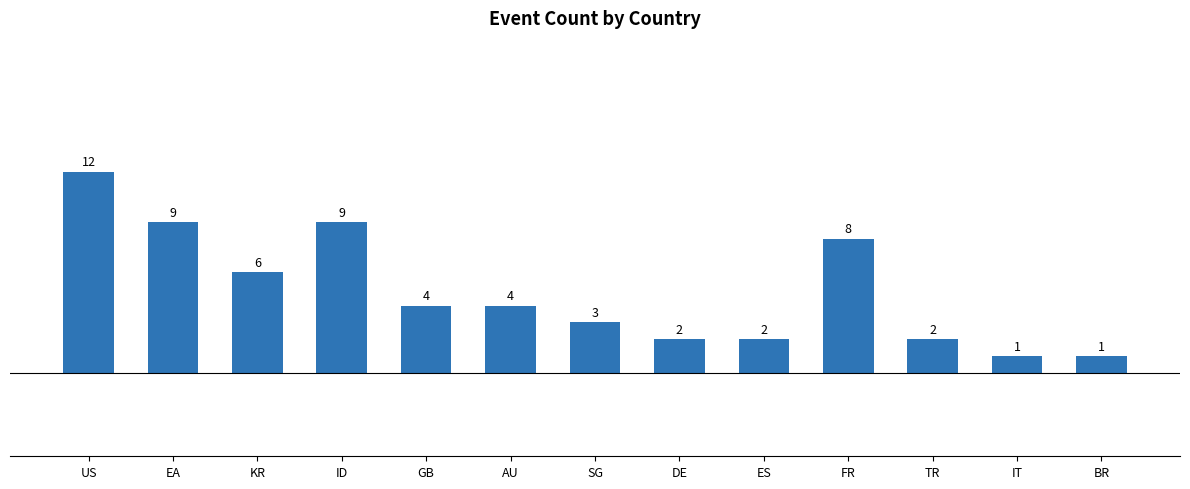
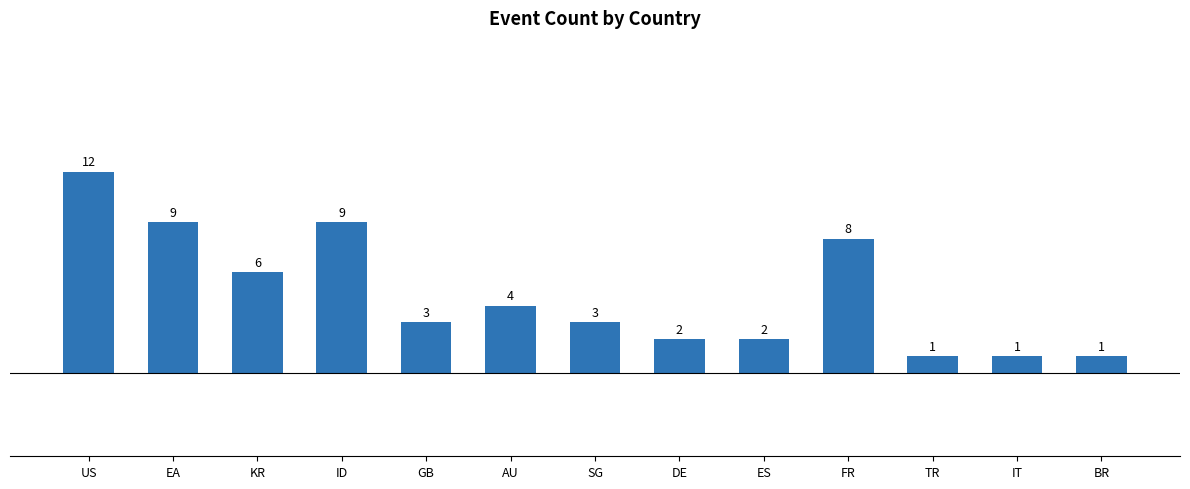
  {
    "US": 12,
    "EA": 9,
    "KR": 6,
    "ID": 9,
-   "GB": 4,
+   "GB": 3,
    "AU": 4,
    "SG": 3,
    "DE": 2,
    "ES": 2,
    "FR": 8,
-   "TR": 2,
+   "TR": 1,
    "IT": 1,
    "BR": 1
  }
